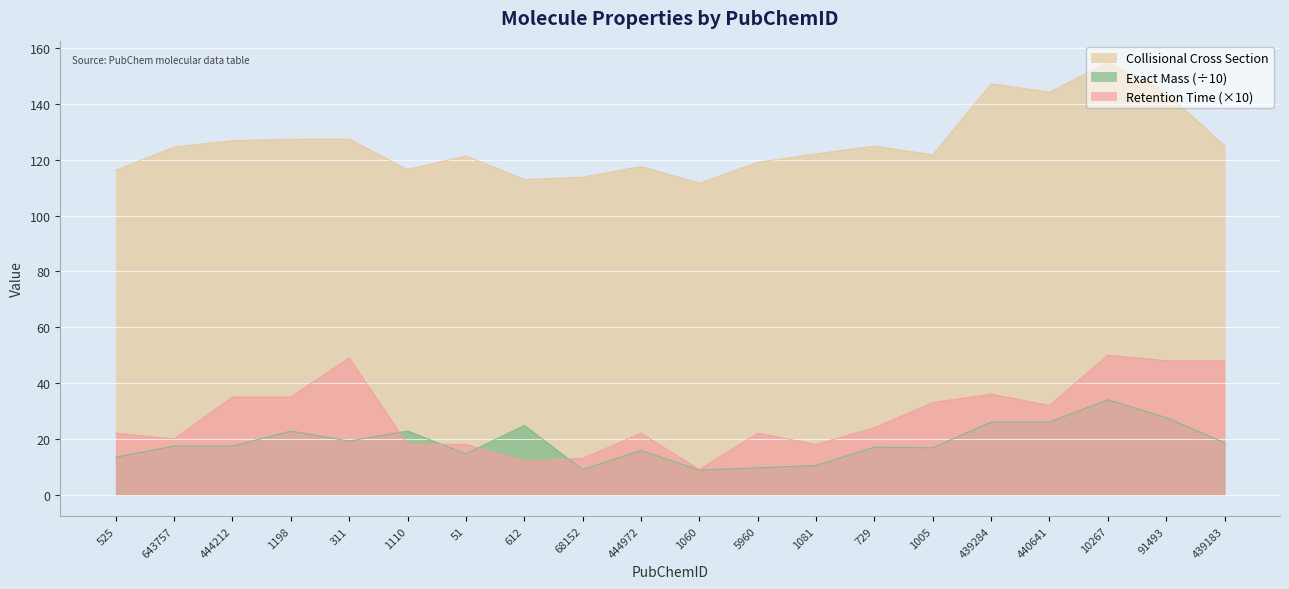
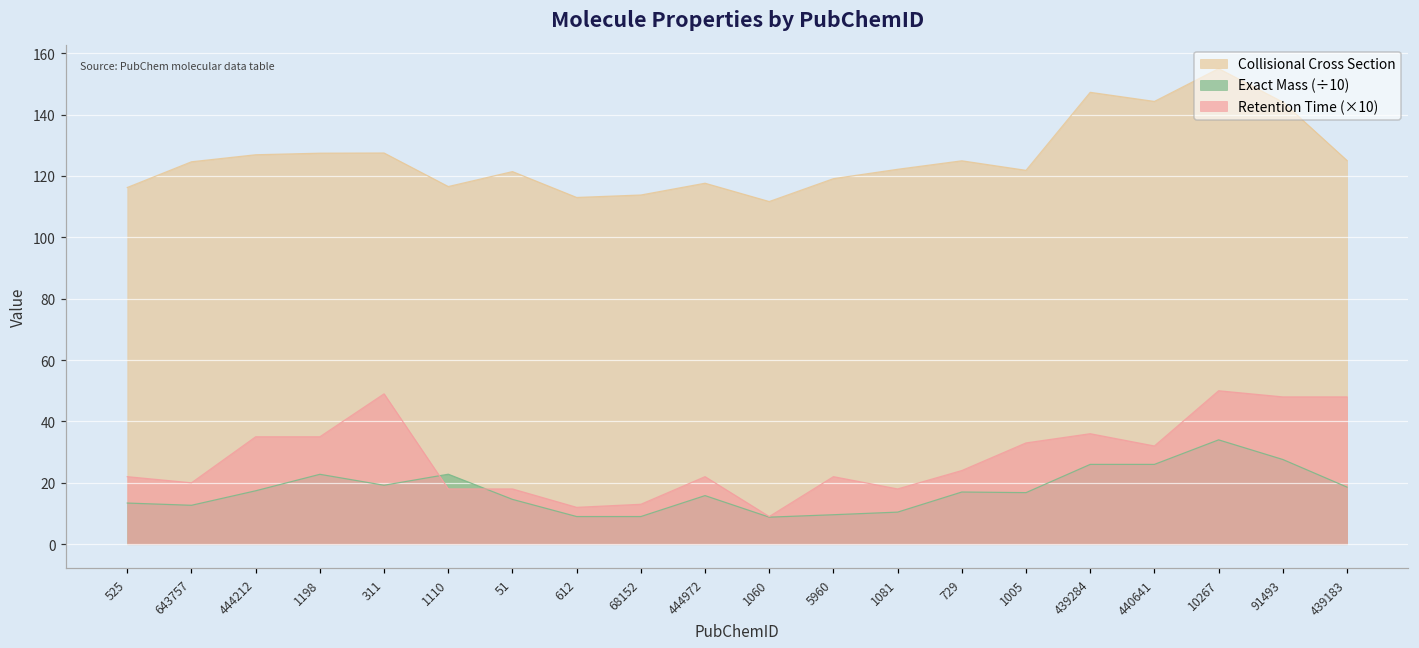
  {
    "Exact Mass (÷10)": {
      "525": 13,
-     "643757": 17,
+     "643757": 13,
      "444212": 17,
      "1198": 23,
      "311": 19,
      "1110": 23,
      "51": 15,
-     "612": 25,
+     "612": 9,
      "68152": 9,
      "444972": 16,
      "5960": 10,
      "1081": 10,
      "729": 17,
      "1005": 17,
      "439284": 26,
      "440641": 26,
      "10267": 34,
      "91493": 28,
      "439183": 19
    }
  }
